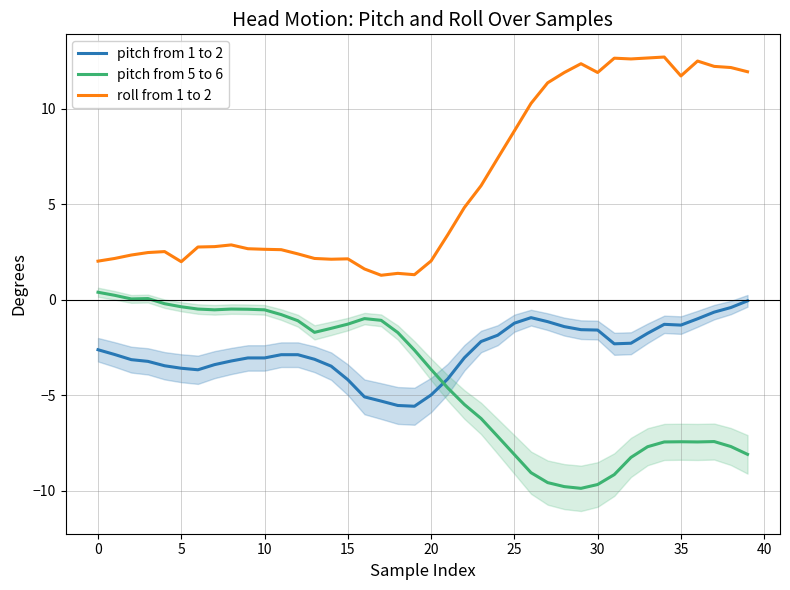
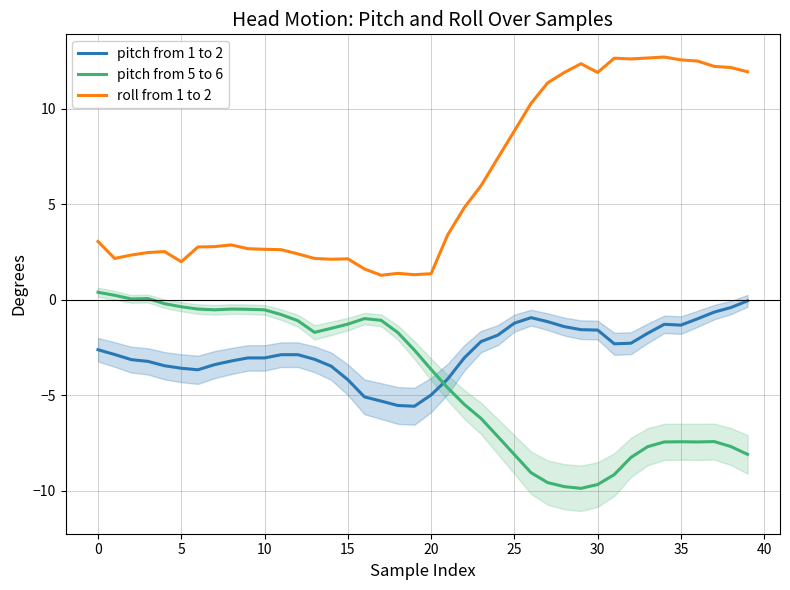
  {
    "roll from 1 to 2": {
-     "0": 2.0,
+     "0": 3.1,
      "5": 2.0,
      "10": 2.6,
      "15": 2.1,
-     "20": 2.0,
+     "20": 1.4,
      "25": 8.8,
      "30": 11.9,
-     "35": 11.7
+     "35": 12.6
    }
  }
